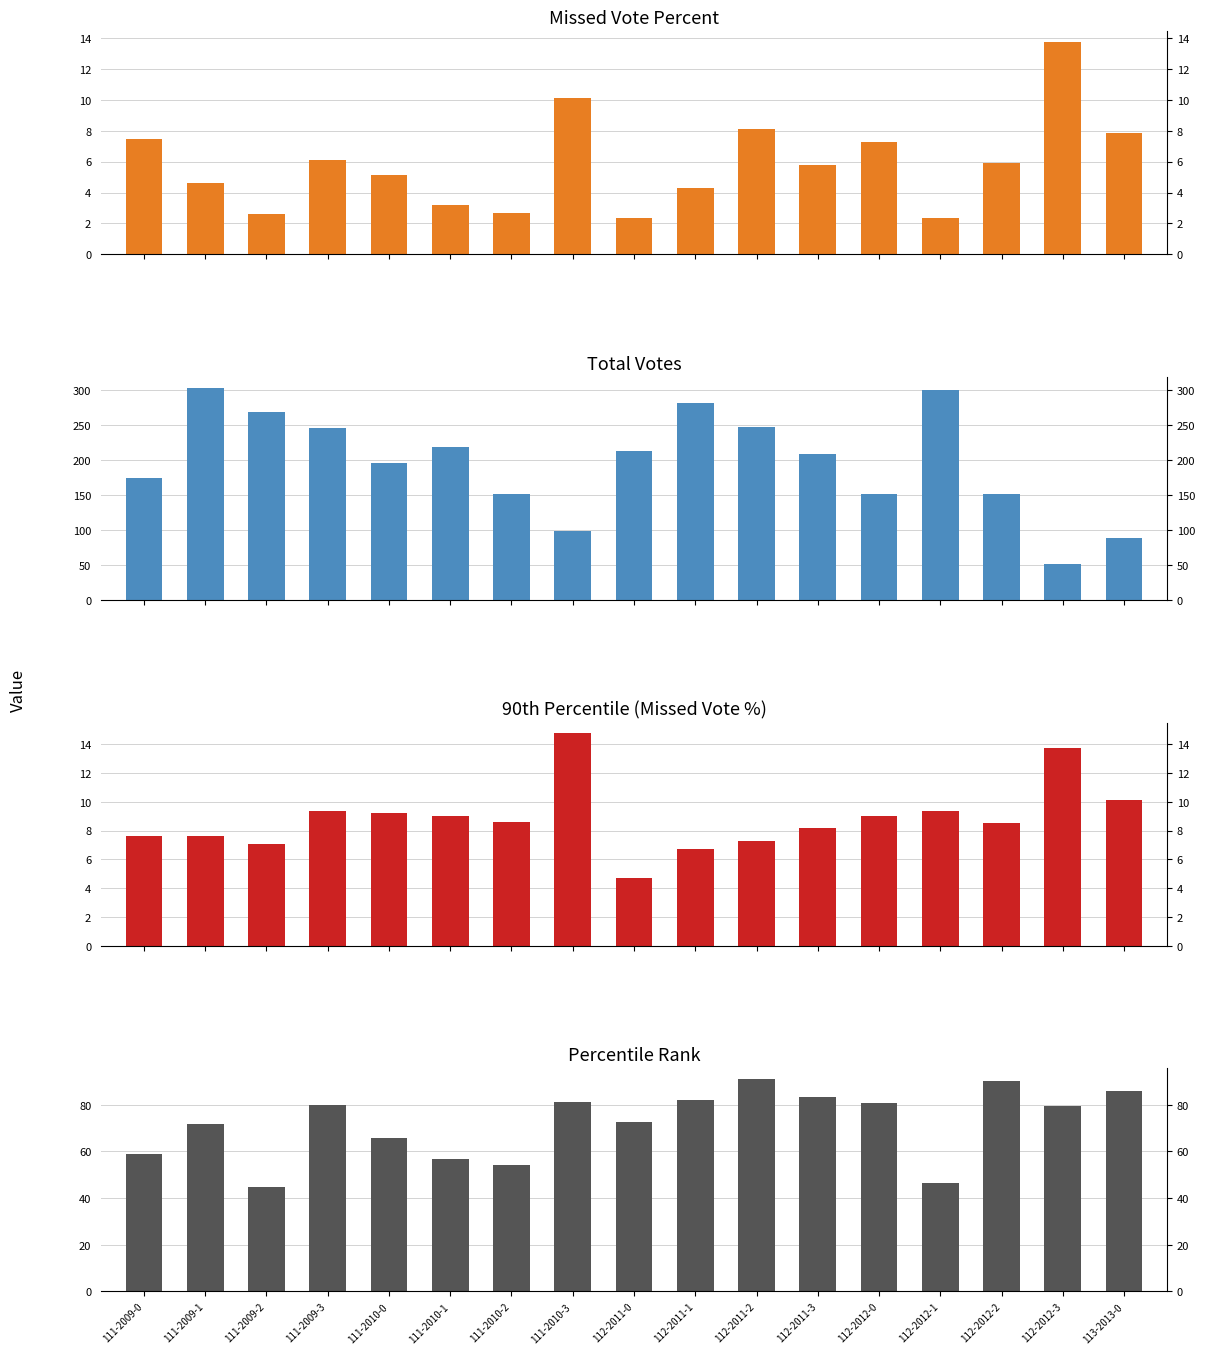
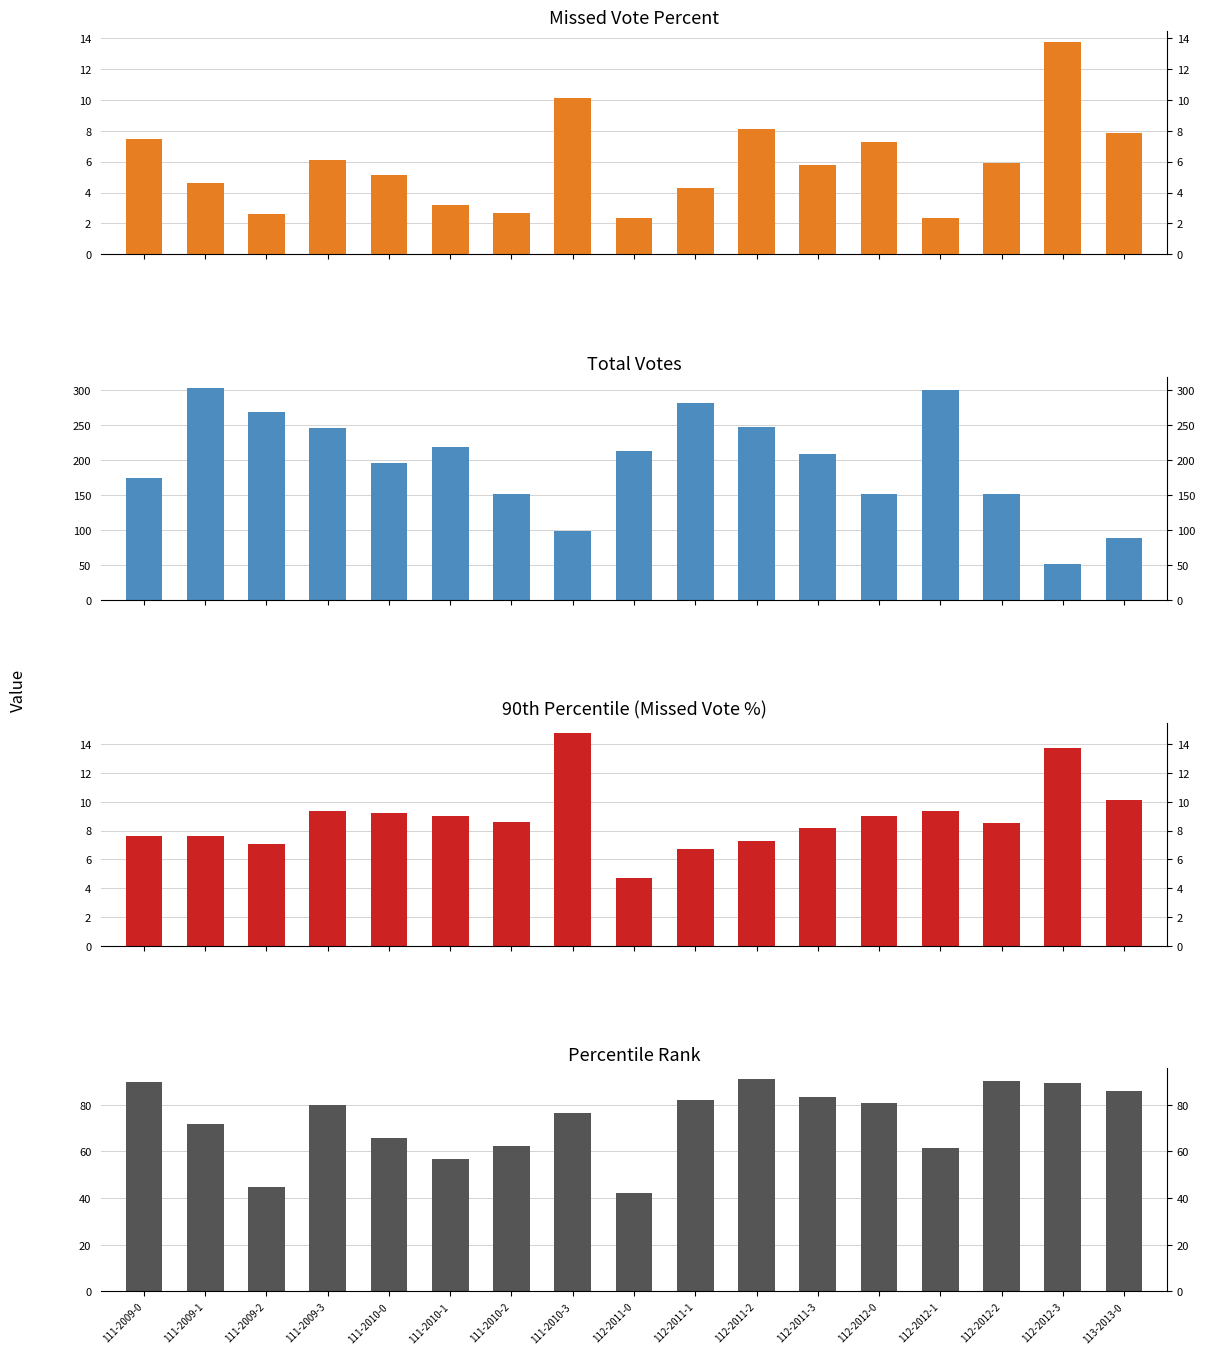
  {
    "Percentile Rank": {
-     "111-2009-0": 59,
+     "111-2009-0": 90,
      "111-2009-1": 72,
      "111-2009-2": 45,
      "111-2009-3": 80,
      "111-2010-0": 66,
      "111-2010-1": 57,
-     "111-2010-2": 54,
-     "111-2010-3": 81,
-     "112-2011-0": 73,
+     "111-2010-2": 62,
+     "111-2010-3": 77,
+     "112-2011-0": 42,
      "112-2011-1": 82,
      "112-2011-2": 91,
      "112-2011-3": 83,
      "112-2012-0": 81,
-     "112-2012-1": 46,
+     "112-2012-1": 61,
      "112-2012-2": 90,
-     "112-2012-3": 80,
+     "112-2012-3": 89,
      "113-2013-0": 86
    }
  }
